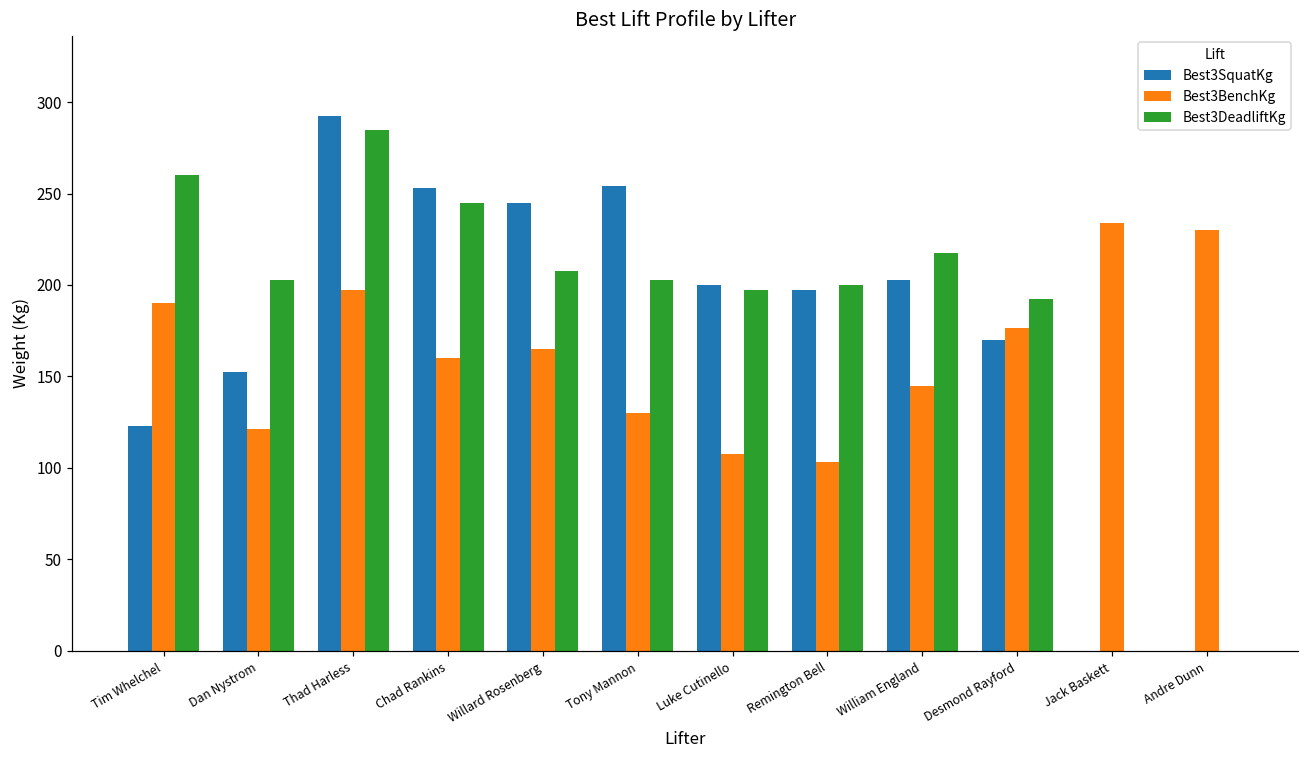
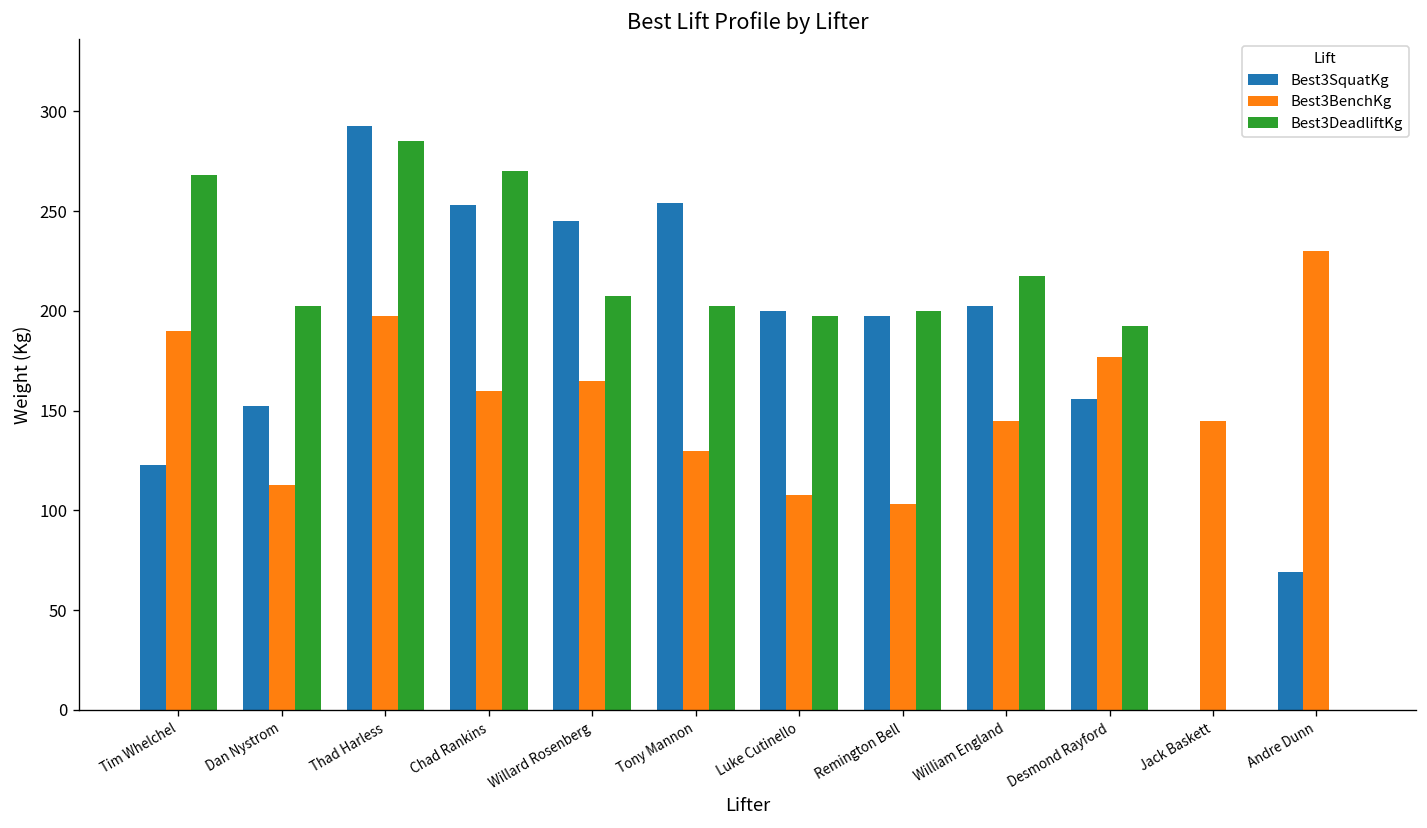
  {
    "Best3SquatKg": {
      "Tim Whelchel": 123,
      "Dan Nystrom": 153,
      "Thad Harless": 293,
      "Chad Rankins": 253,
      "Willard Rosenberg": 245,
      "Tony Mannon": 254,
      "Luke Cutinello": 200,
      "Remington Bell": 198,
      "William England": 203,
-     "Desmond Rayford": 170,
+     "Desmond Rayford": 156,
      "Jack Baskett": 0,
-     "Andre Dunn": 0
+     "Andre Dunn": 69
    },
    "Best3BenchKg": {
      "Tim Whelchel": 190,
-     "Dan Nystrom": 121,
+     "Dan Nystrom": 113,
      "Thad Harless": 198,
      "Chad Rankins": 160,
      "Willard Rosenberg": 165,
      "Tony Mannon": 130,
      "Luke Cutinello": 108,
      "Remington Bell": 103,
      "William England": 145,
      "Desmond Rayford": 177,
-     "Jack Baskett": 234,
+     "Jack Baskett": 145,
      "Andre Dunn": 230
    },
    "Best3DeadliftKg": {
-     "Tim Whelchel": 260,
+     "Tim Whelchel": 268,
      "Dan Nystrom": 203,
      "Thad Harless": 285,
-     "Chad Rankins": 245,
+     "Chad Rankins": 270,
      "Willard Rosenberg": 208,
      "Tony Mannon": 203,
      "Luke Cutinello": 198,
      "Remington Bell": 200,
      "William England": 218,
      "Desmond Rayford": 193,
      "Jack Baskett": 0,
      "Andre Dunn": 0
    }
  }
